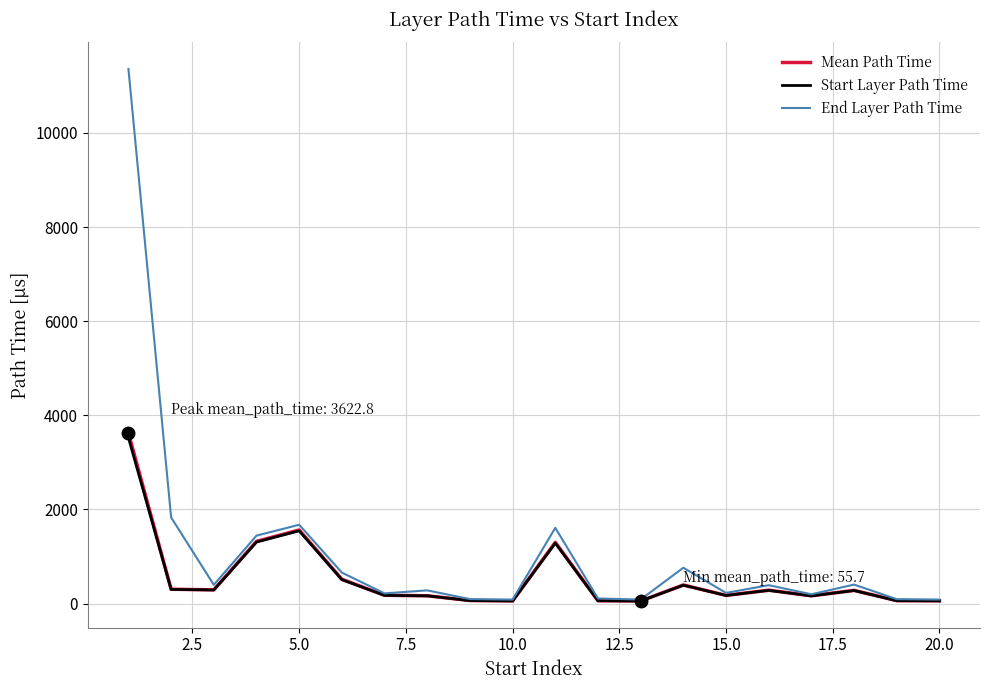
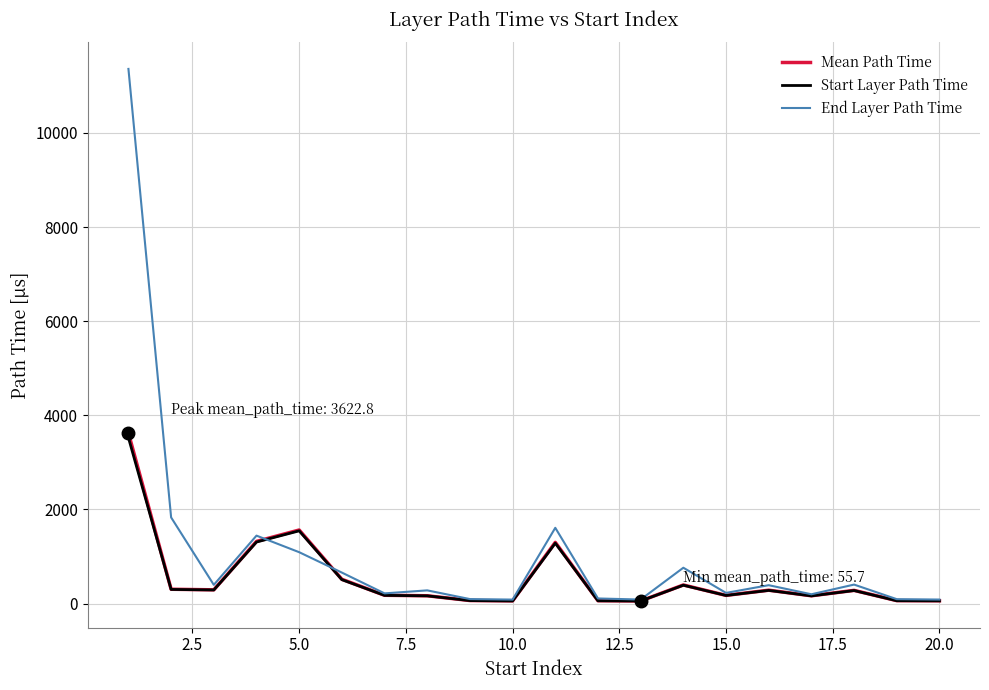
  {
    "End Layer Path Time": {
-     "5.0": 1700
+     "5.0": 1100
    }
  }
